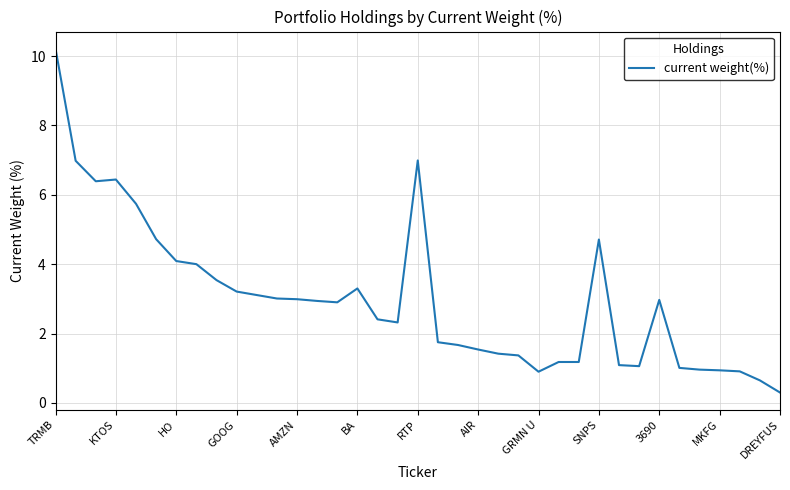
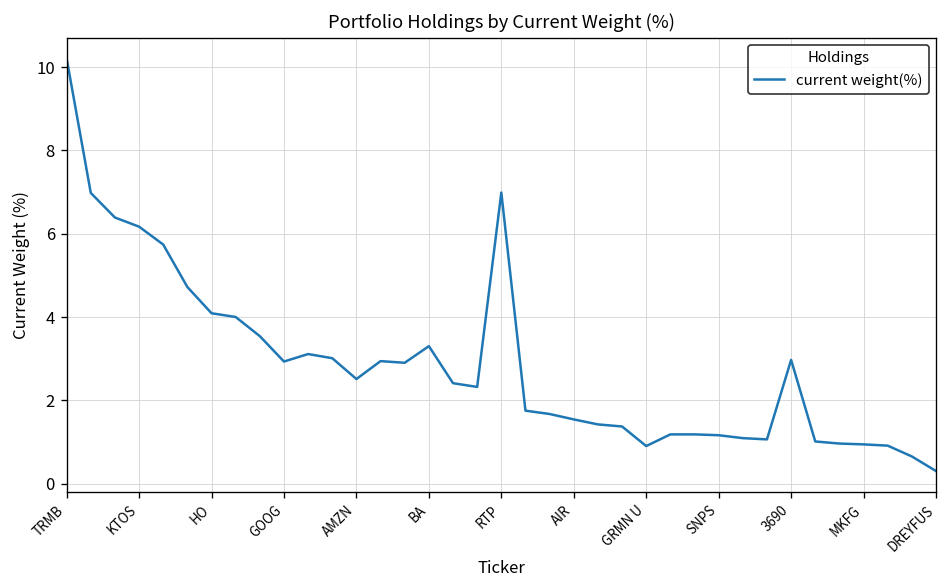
  {
    "TRMB": 10.2,
-   "KTOS": 6.4,
+   "KTOS": 6.2,
    "HO": 4.1,
-   "GOOG": 3.2,
-   "AMZN": 3.0,
+   "GOOG": 2.9,
+   "AMZN": 2.5,
    "BA": 3.3,
    "RTP": 7.0,
    "AIR": 1.5,
    "GRMN U": 0.9,
-   "SNPS": 4.7,
+   "SNPS": 1.2,
    "3690": 3.0,
    "MKFG": 0.9,
    "DREYFUS": 0.3
  }
